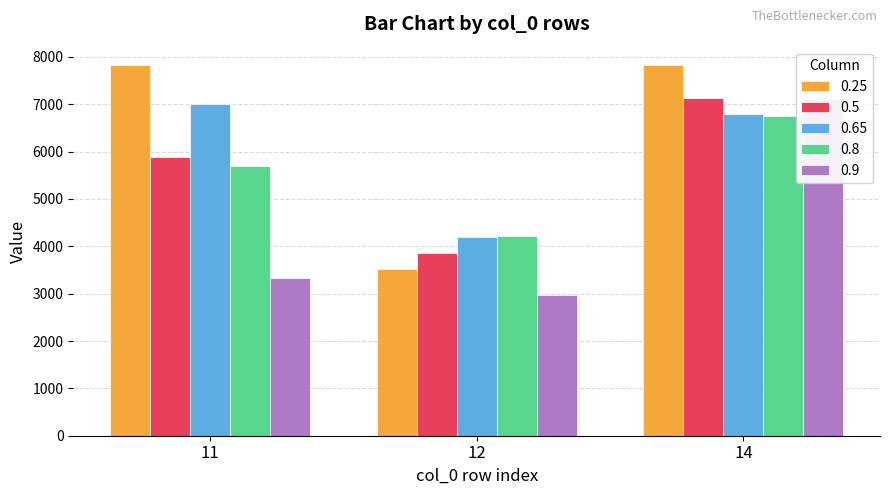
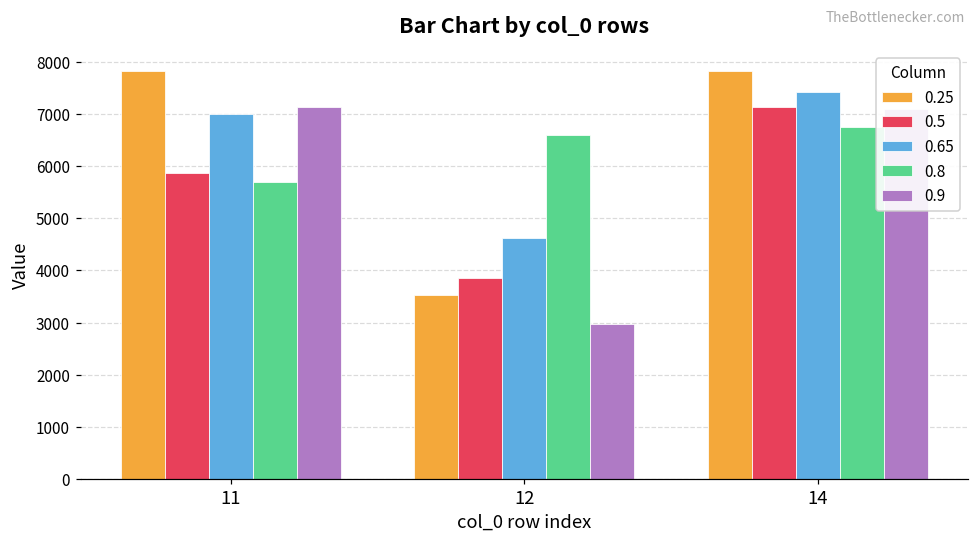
  {
    "0.25": {
      "11": 7800,
      "12": 3500,
      "14": 7800
    },
    "0.5": {
      "11": 5900,
      "12": 3900,
      "14": 7100
    },
    "0.65": {
      "11": 7000,
-     "12": 4200,
-     "14": 6800
+     "12": 4600,
+     "14": 7400
    },
    "0.8": {
      "11": 5700,
-     "12": 4200,
+     "12": 6600,
      "14": 6800
    },
    "0.9": {
-     "11": 3300,
+     "11": 7100,
      "12": 3000
    }
  }
